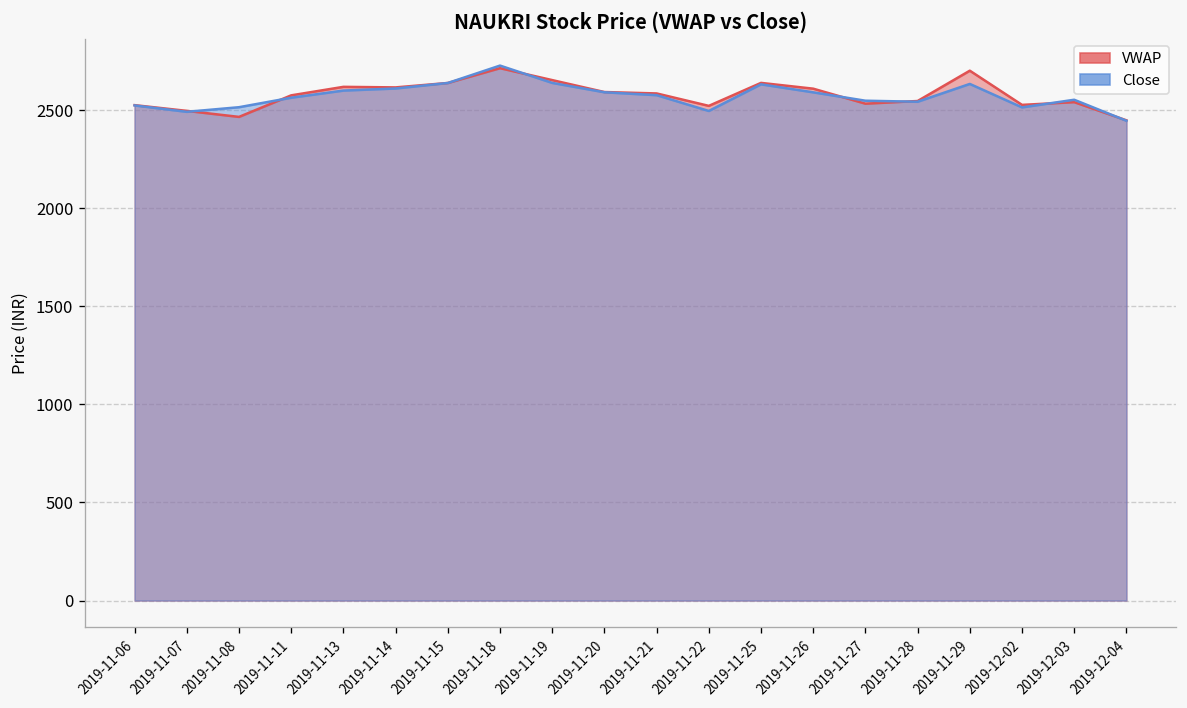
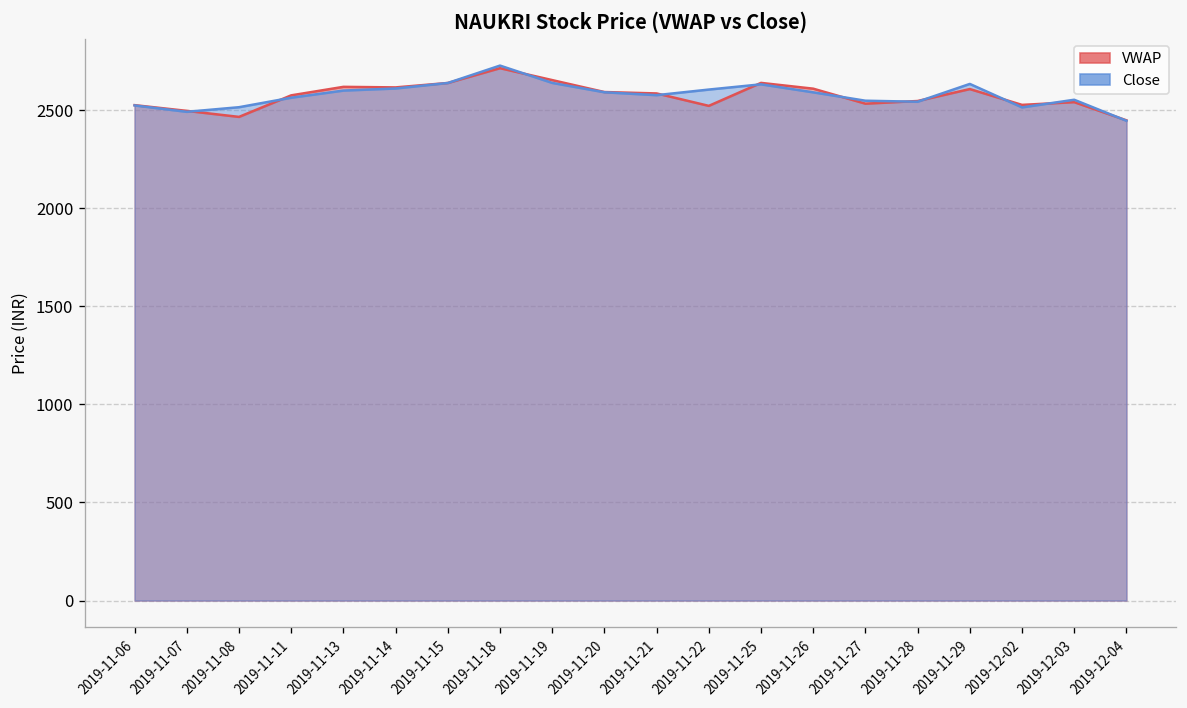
  {
    "VWAP": {
      "2019-11-08": 2470,
      "2019-11-13": 2620,
      "2019-11-22": 2520,
      "2019-11-26": 2610,
-     "2019-11-29": 2700
+     "2019-11-29": 2610
    },
    "Close": {
      "2019-11-08": 2520,
      "2019-11-13": 2600,
-     "2019-11-22": 2500,
+     "2019-11-22": 2610,
      "2019-11-26": 2590,
      "2019-11-29": 2630
    }
  }
